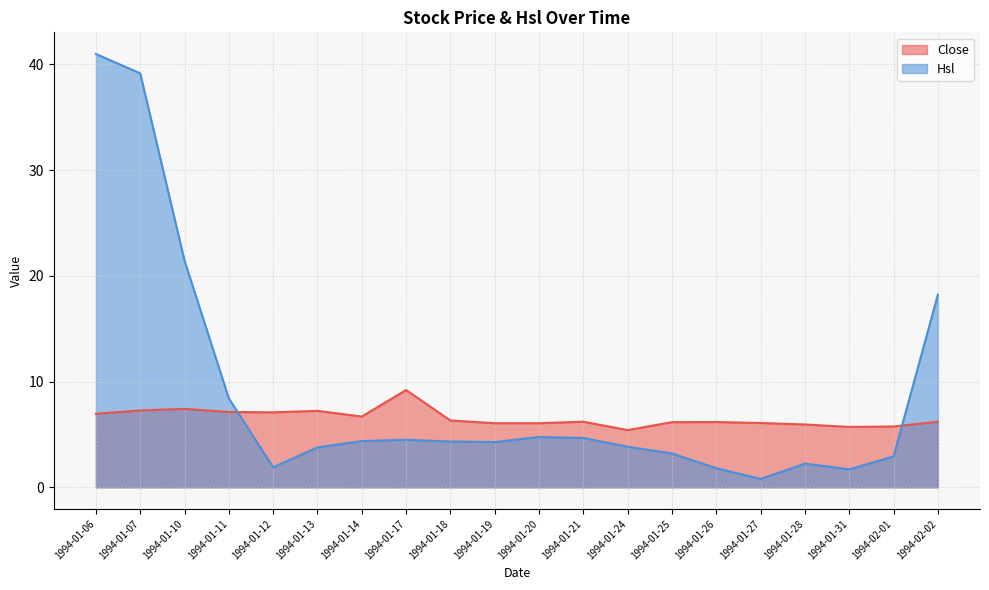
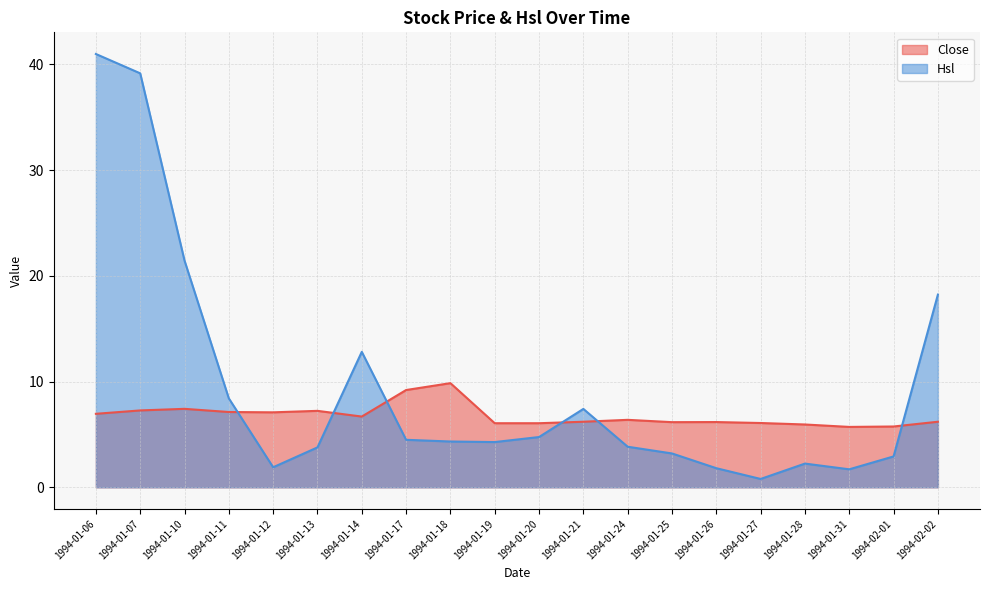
  {
    "Close": {
      "1994-01-06": 7.0,
      "1994-01-07": 7.3,
      "1994-01-10": 7.4,
      "1994-01-11": 7.1,
      "1994-01-12": 7.1,
      "1994-01-13": 7.2,
      "1994-01-14": 6.7,
      "1994-01-17": 9.2,
-     "1994-01-18": 6.3,
+     "1994-01-18": 9.9,
      "1994-01-19": 6.1,
      "1994-01-20": 6.1,
      "1994-01-21": 6.2,
-     "1994-01-24": 5.4,
+     "1994-01-24": 6.4,
      "1994-01-25": 6.2,
      "1994-01-26": 6.2,
      "1994-01-27": 6.1,
      "1994-01-28": 5.9,
      "1994-01-31": 5.7,
      "1994-02-01": 5.8,
      "1994-02-02": 6.2
    },
    "Hsl": {
      "1994-01-06": 41.0,
      "1994-01-07": 39.2,
      "1994-01-10": 21.4,
      "1994-01-11": 8.4,
      "1994-01-12": 1.9,
      "1994-01-13": 3.8,
-     "1994-01-14": 4.4,
+     "1994-01-14": 12.8,
      "1994-01-17": 4.5,
      "1994-01-18": 4.3,
      "1994-01-19": 4.3,
      "1994-01-20": 4.8,
-     "1994-01-21": 4.7,
+     "1994-01-21": 7.4,
      "1994-01-24": 3.8,
      "1994-01-25": 3.2,
      "1994-01-26": 1.8,
      "1994-01-27": 0.8,
      "1994-01-28": 2.2,
      "1994-01-31": 1.7,
      "1994-02-01": 2.9,
      "1994-02-02": 18.2
    }
  }
